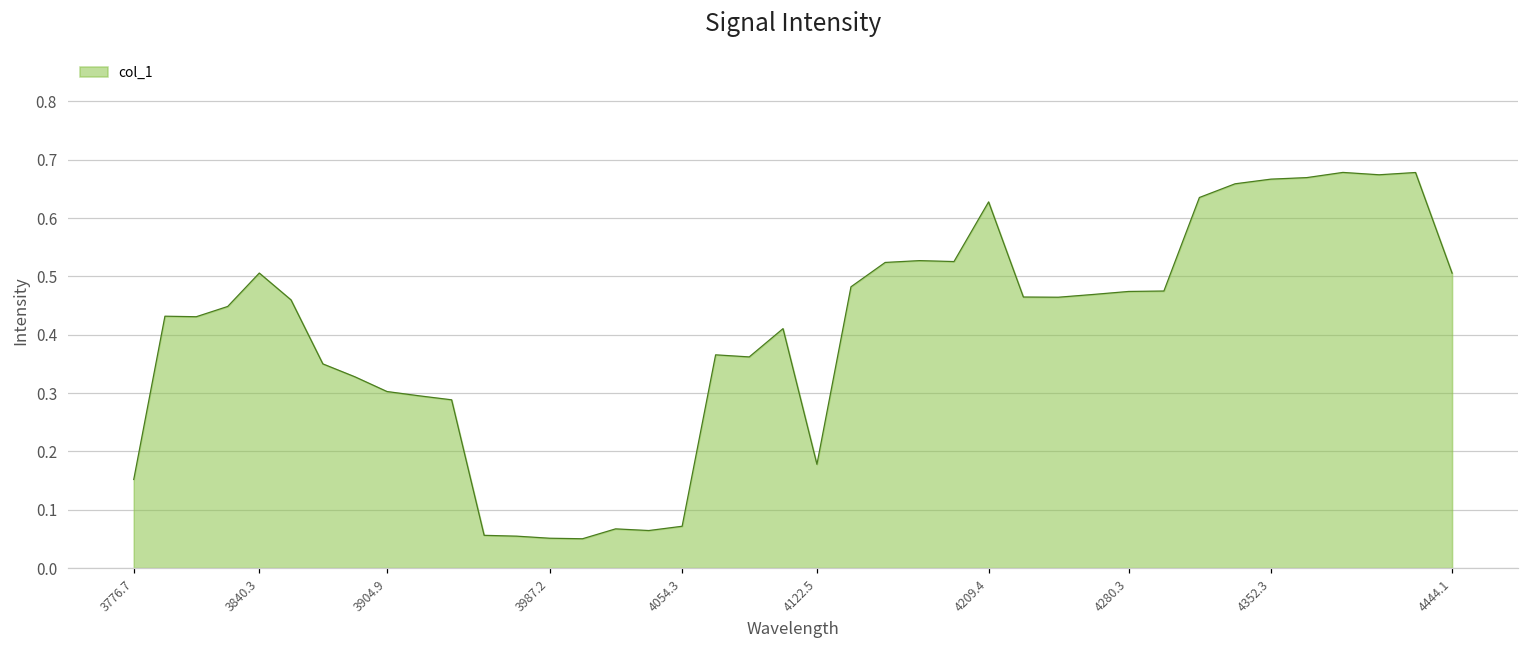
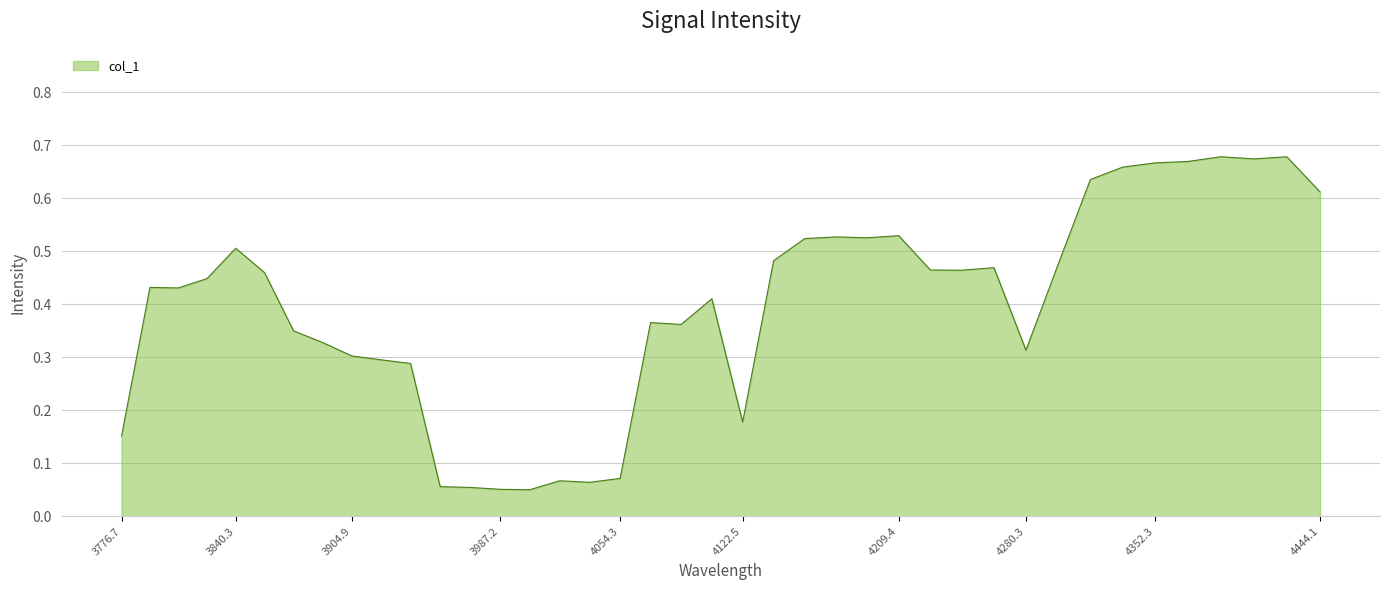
  {
    "3776.7": 0.15,
    "3840.3": 0.51,
    "3904.9": 0.30,
    "3987.2": 0.05,
    "4054.3": 0.07,
    "4122.5": 0.18,
-   "4209.4": 0.63,
-   "4280.3": 0.47,
+   "4209.4": 0.53,
+   "4280.3": 0.31,
    "4352.3": 0.67,
-   "4444.1": 0.51
+   "4444.1": 0.61
  }
